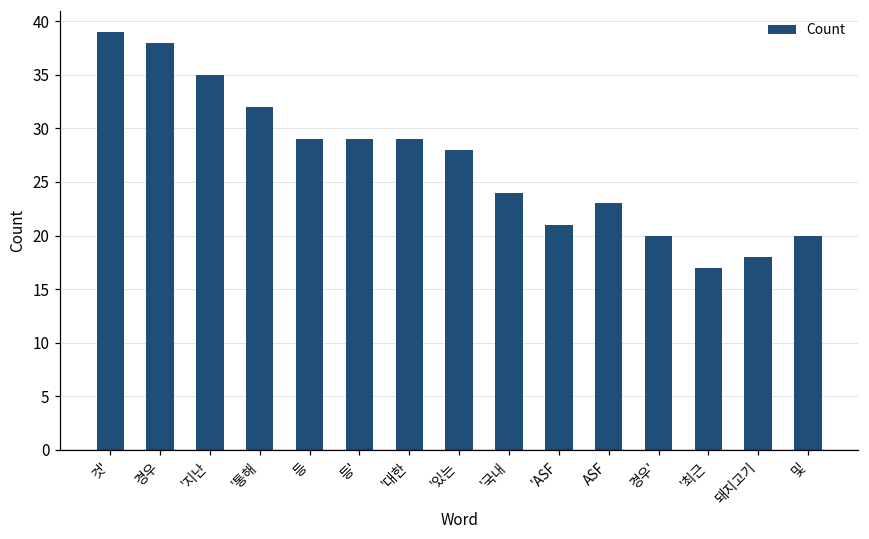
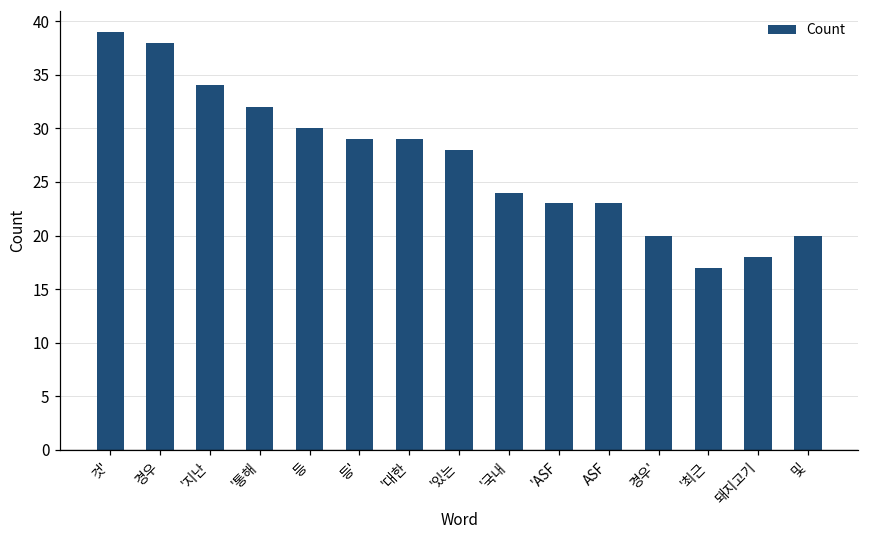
  {
    "것'": 39,
    "경우": 38,
-   "'지난": 35,
+   "'지난": 34,
    "'통해": 32,
-   "등": 29,
+   "등": 30,
    "등'": 29,
    "'대한": 29,
    "'있는": 28,
    "'국내": 24,
-   "'ASF": 21,
+   "'ASF": 23,
    "ASF": 23,
    "경우'": 20,
    "'최근": 17,
    "돼지고기": 18,
    "및": 20
  }
